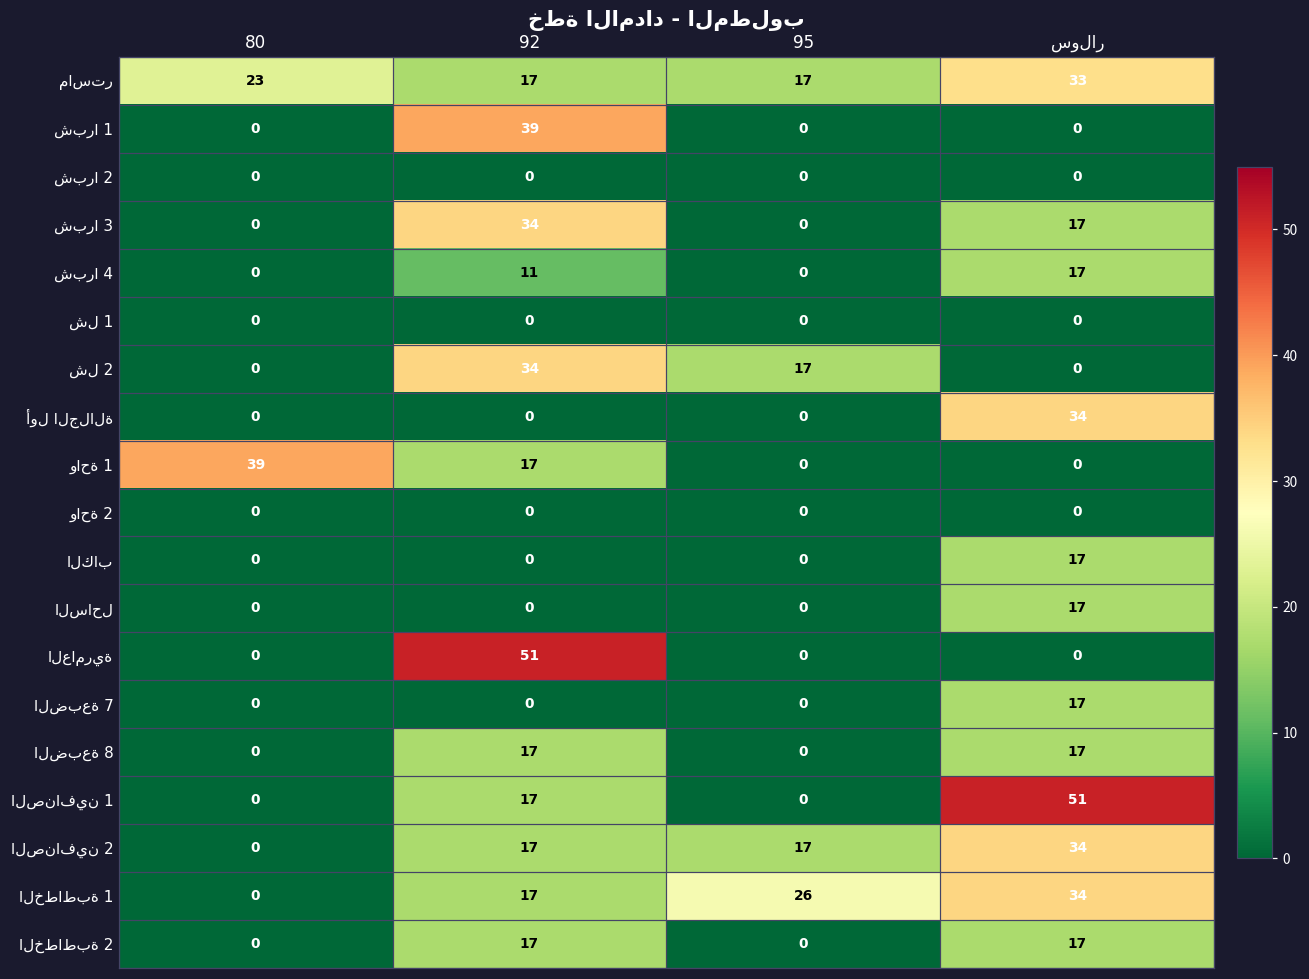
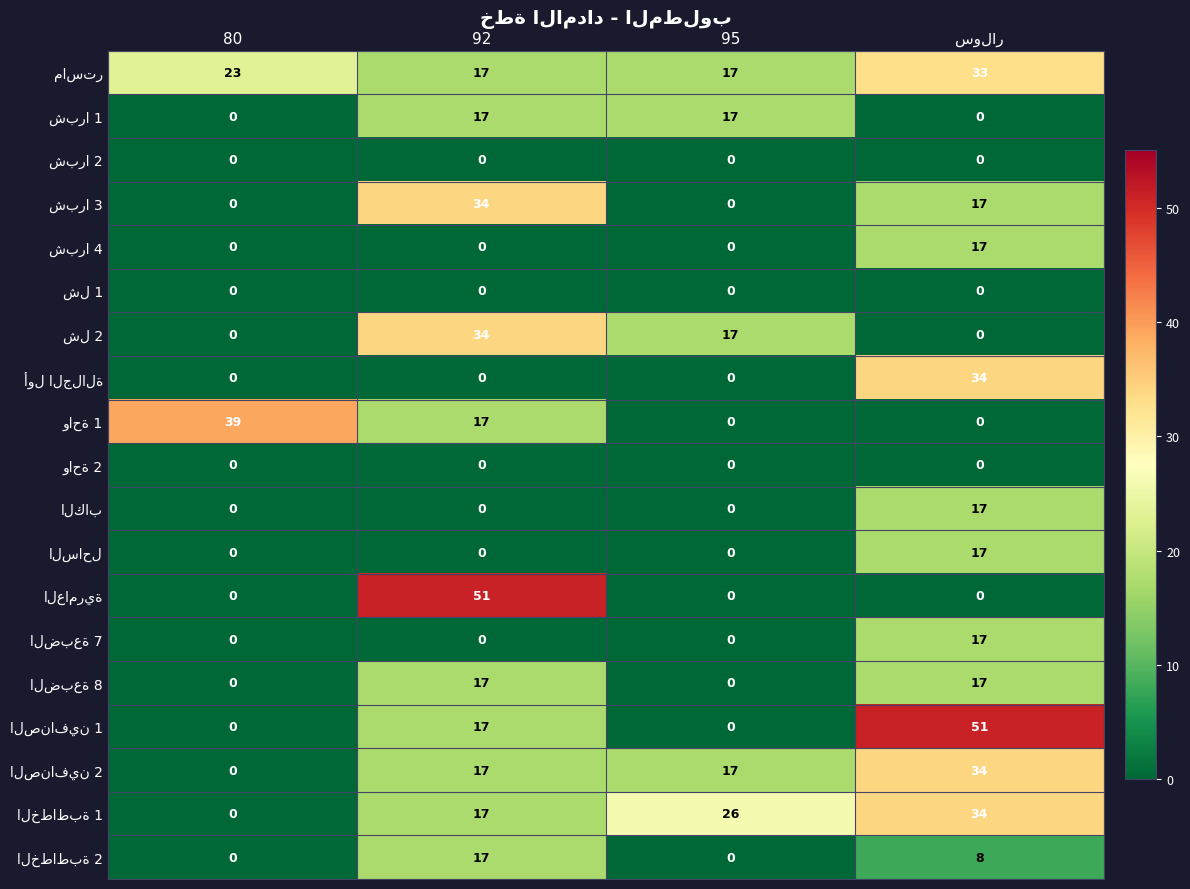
  {
    "ماستر": {
      "80": 23,
      "92": 17,
      "95": 17,
      "سولار": 33
    },
    "شبرا 1": {
      "80": 0,
-     "92": 39,
-     "95": 0,
+     "92": 17,
+     "95": 17,
      "سولار": 0
    },
    "شبرا 2": {
      "80": 0,
      "92": 0,
      "95": 0,
      "سولار": 0
    },
    "شبرا 3": {
      "80": 0,
      "92": 34,
      "95": 0,
      "سولار": 17
    },
    "شبرا 4": {
      "80": 0,
-     "92": 11,
+     "92": 0,
      "95": 0,
      "سولار": 17
    },
    "شل 1": {
      "80": 0,
      "92": 0,
      "95": 0,
      "سولار": 0
    },
    "شل 2": {
      "80": 0,
      "92": 34,
      "95": 17,
      "سولار": 0
    },
    "أول الجلالة": {
      "80": 0,
      "92": 0,
      "95": 0,
      "سولار": 34
    },
    "واحة 1": {
      "80": 39,
      "92": 17,
      "95": 0,
      "سولار": 0
    },
    "واحة 2": {
      "80": 0,
      "92": 0,
      "95": 0,
      "سولار": 0
    },
    "الكاب": {
      "80": 0,
      "92": 0,
      "95": 0,
      "سولار": 17
    },
    "الساحل": {
      "80": 0,
      "92": 0,
      "95": 0,
      "سولار": 17
    },
    "العامرية": {
      "80": 0,
      "92": 51,
      "95": 0,
      "سولار": 0
    },
    "الضبعة 7": {
      "80": 0,
      "92": 0,
      "95": 0,
      "سولار": 17
    },
    "الضبعة 8": {
      "80": 0,
      "92": 17,
      "95": 0,
      "سولار": 17
    },
    "الصنافين 1": {
      "80": 0,
      "92": 17,
      "95": 0,
      "سولار": 51
    },
    "الصنافين 2": {
      "80": 0,
      "92": 17,
      "95": 17,
      "سولار": 34
    },
    "الخطاطبة 1": {
      "80": 0,
      "92": 17,
      "95": 26,
      "سولار": 34
    },
    "الخطاطبة 2": {
      "80": 0,
      "92": 17,
      "95": 0,
-     "سولار": 17
+     "سولار": 8
    }
  }
